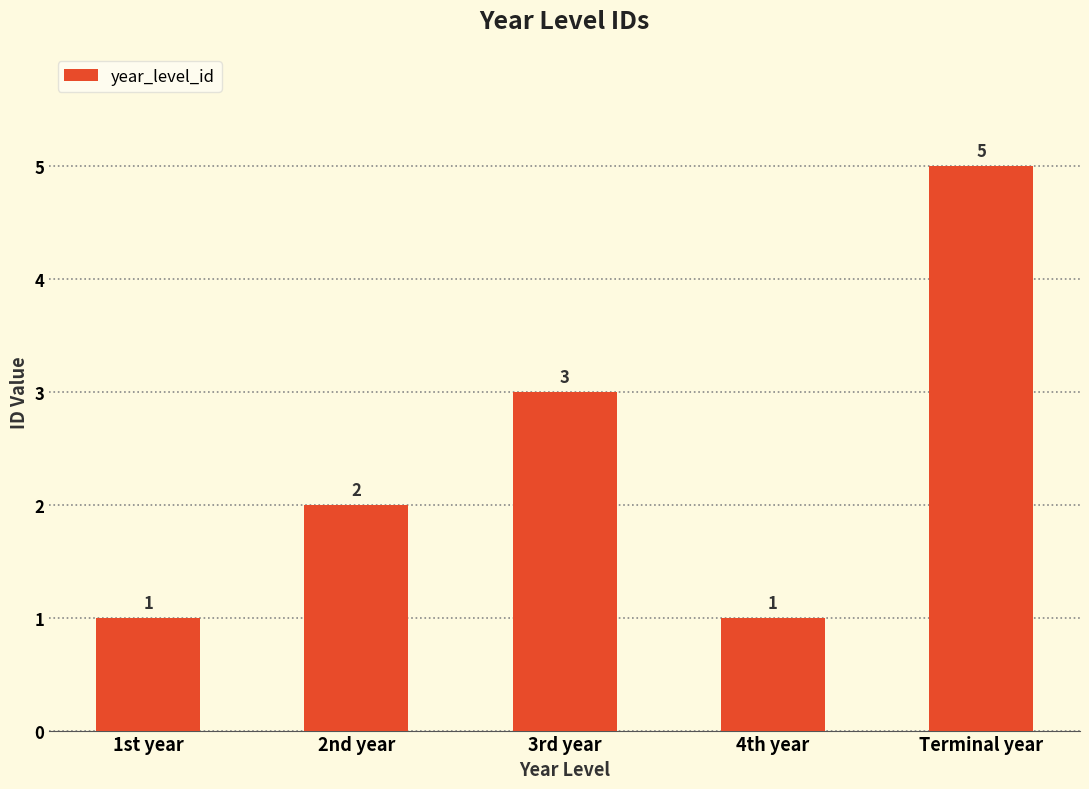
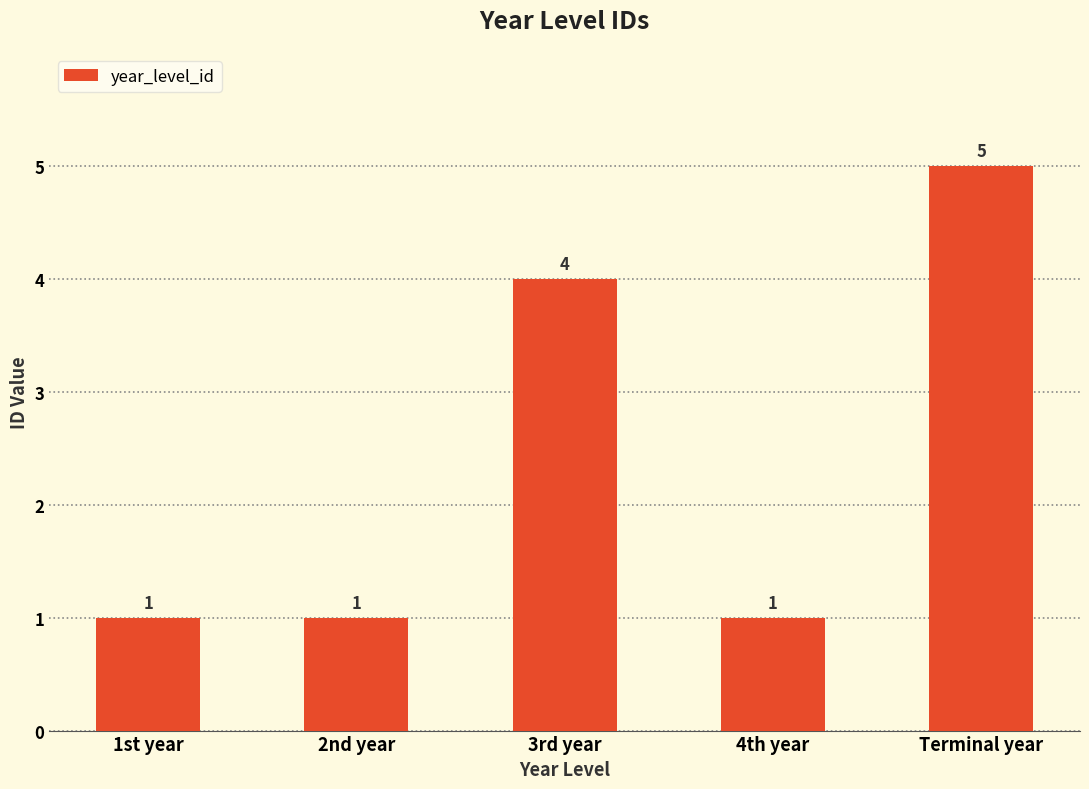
  {
    "1st year": 1,
-   "2nd year": 2,
-   "3rd year": 3,
+   "2nd year": 1,
+   "3rd year": 4,
    "4th year": 1,
    "Terminal year": 5
  }
